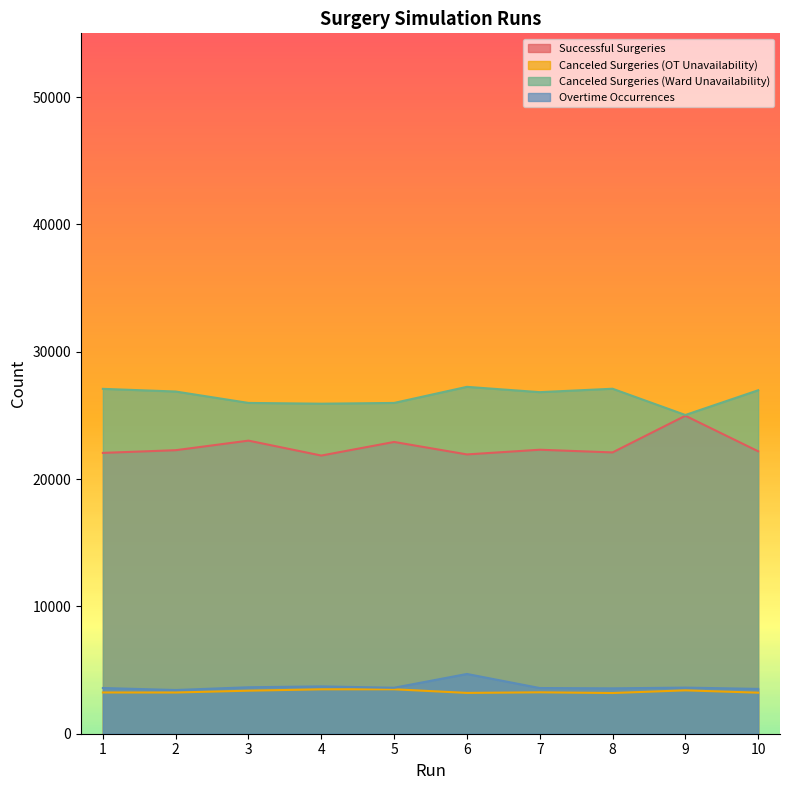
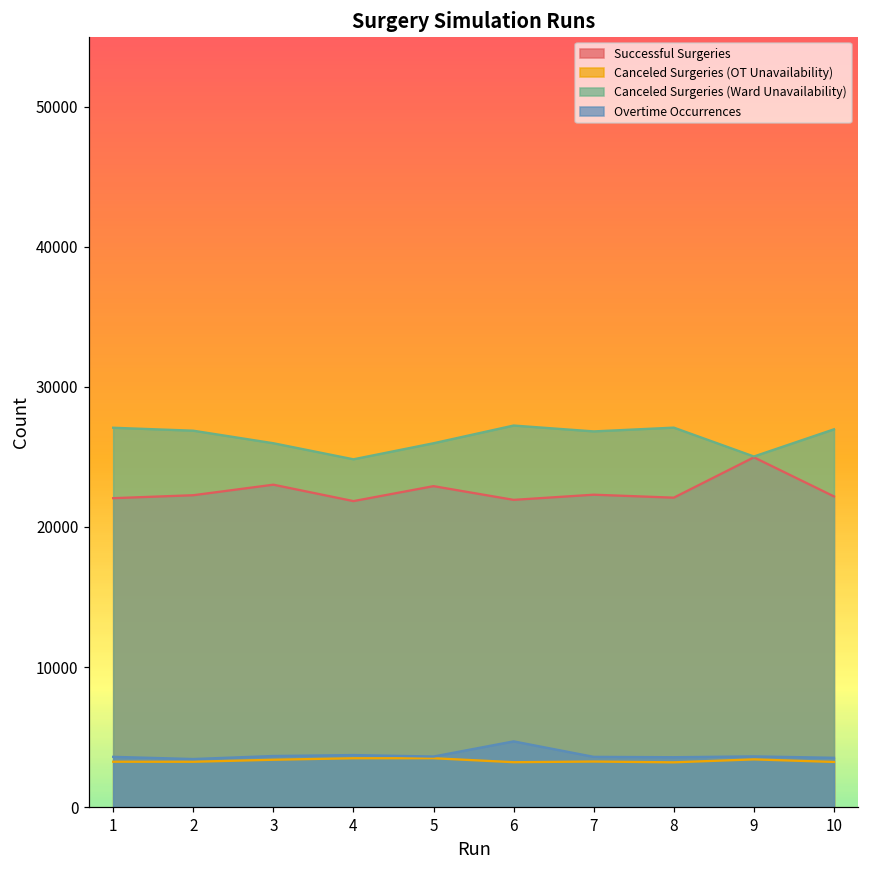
  {
    "Successful Surgeries": {
      "1": 22100,
      "2": 22300,
      "3": 23000,
      "4": 21800,
      "5": 22900,
      "6": 21900,
      "7": 22300,
      "8": 22100,
      "10": 22200
    },
    "Canceled Surgeries (OT Unavailability)": {
      "1": 3200,
      "3": 3400,
      "4": 3500,
      "6": 3200,
      "7": 3300,
      "8": 3200,
      "9": 3400,
      "10": 3200
    },
    "Canceled Surgeries (Ward Unavailability)": {
      "1": 27100,
      "2": 26900,
      "3": 26000,
-     "4": 25900,
+     "4": 24800,
      "5": 26000,
      "6": 27200,
      "7": 26800,
      "8": 27100,
      "10": 27000
    },
    "Overtime Occurrences": {
      "1": 3600,
      "3": 3600,
      "4": 3700,
      "6": 4700,
      "7": 3600,
      "8": 3600,
      "9": 3600,
      "10": 3500
    }
  }
